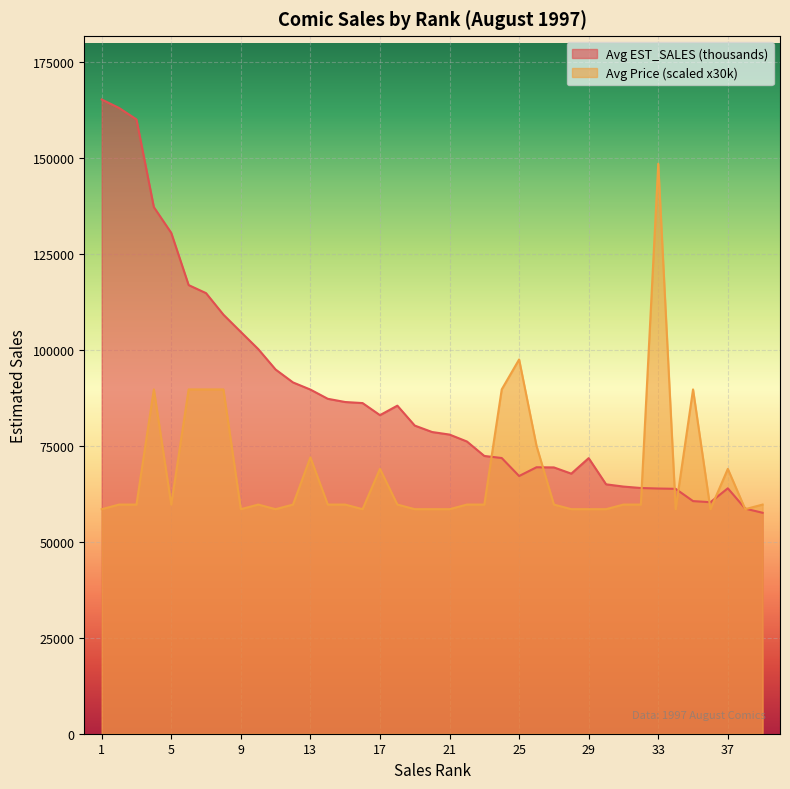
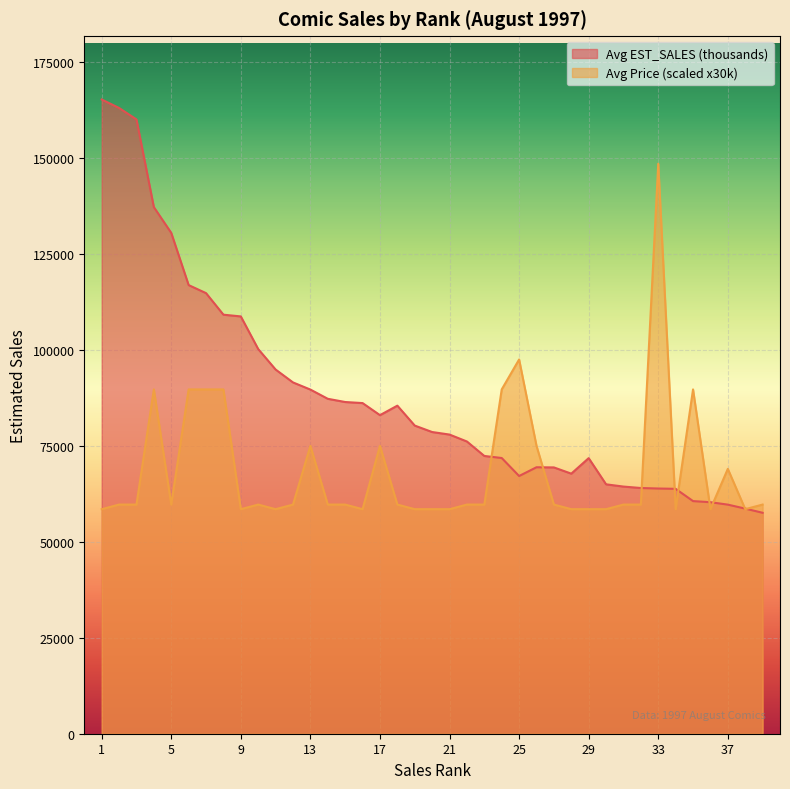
  {
    "Avg EST_SALES (thousands)": {
      "1": 165000,
      "5": 130000,
-     "9": 105000,
+     "9": 109000,
      "13": 90000,
      "17": 83000,
      "21": 78000,
      "25": 67000,
      "29": 72000,
      "33": 64000,
-     "37": 64000
+     "37": 60000
    },
    "Avg Price (scaled x30k)": {
      "1": 59000,
      "5": 60000,
      "9": 59000,
-     "13": 72000,
-     "17": 69000,
+     "13": 75000,
+     "17": 75000,
      "21": 59000,
      "25": 98000,
      "29": 59000,
      "33": 149000,
      "37": 69000
    }
  }
